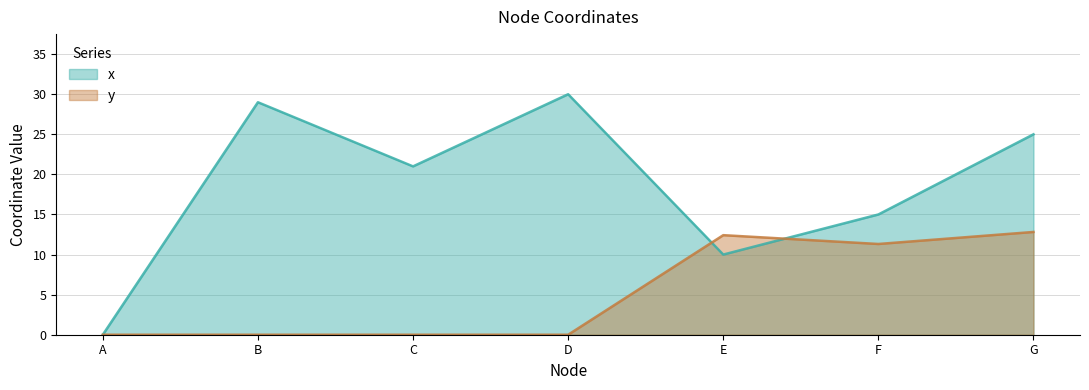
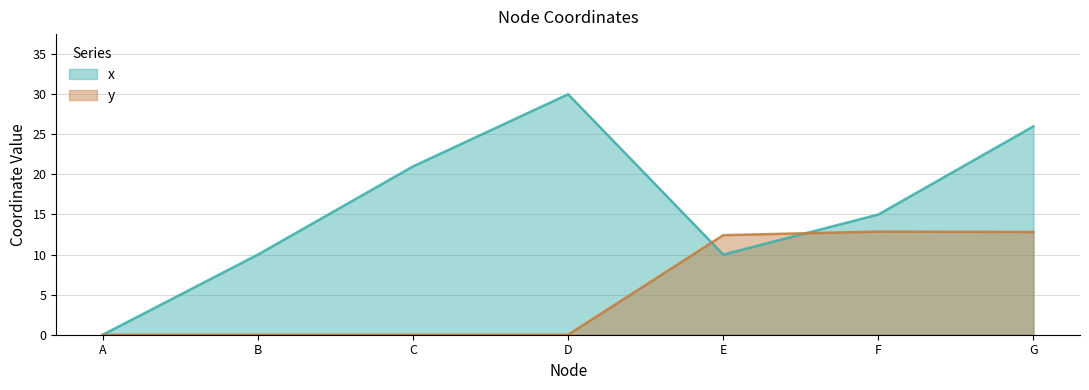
  {
    "x": {
-     "B": 29,
+     "B": 10,
      "C": 21,
      "D": 30,
      "E": 10,
      "F": 15,
-     "G": 25
+     "G": 26
    },
    "y": {
      "B": 0,
      "C": 0,
      "D": 0,
      "E": 12,
-     "F": 11,
+     "F": 13,
      "G": 13
    }
  }
